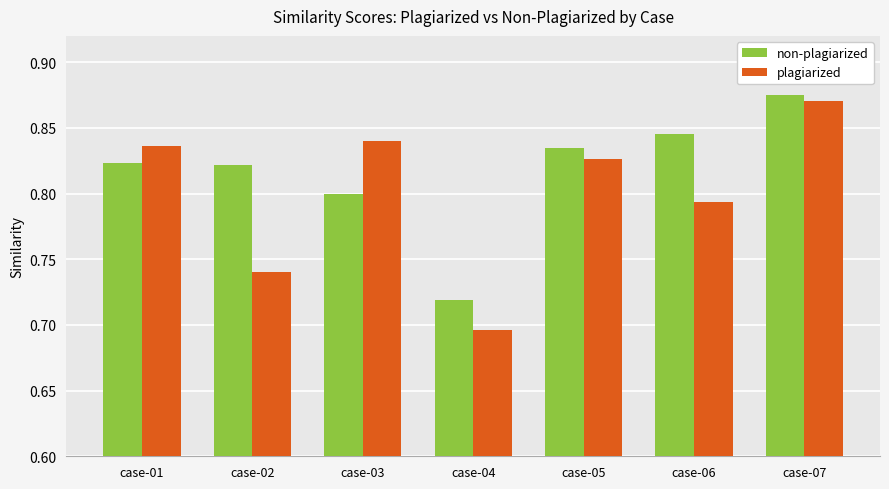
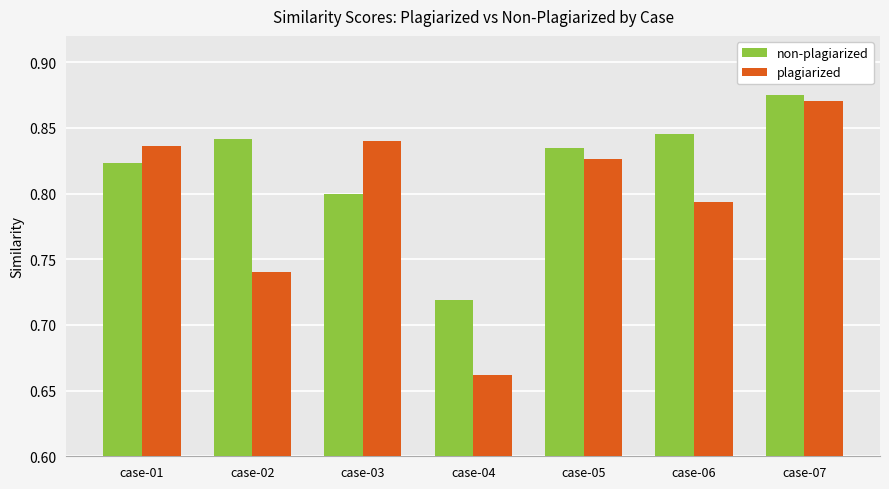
  {
    "non-plagiarized": {
      "case-01": 0.824,
-     "case-02": 0.822,
+     "case-02": 0.841,
      "case-03": 0.800,
      "case-04": 0.719,
      "case-05": 0.835,
      "case-06": 0.845,
      "case-07": 0.875
    },
    "plagiarized": {
      "case-01": 0.836,
      "case-02": 0.741,
      "case-03": 0.840,
-     "case-04": 0.696,
+     "case-04": 0.662,
      "case-05": 0.826,
      "case-06": 0.793,
      "case-07": 0.871
    }
  }
